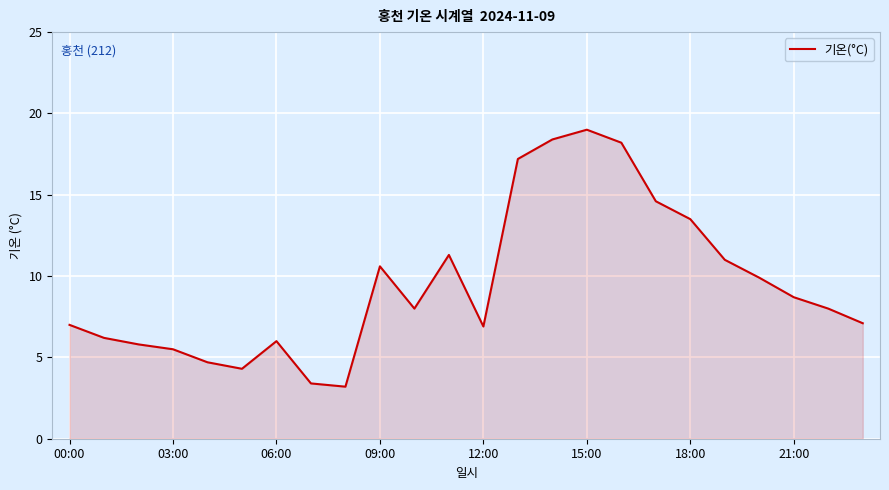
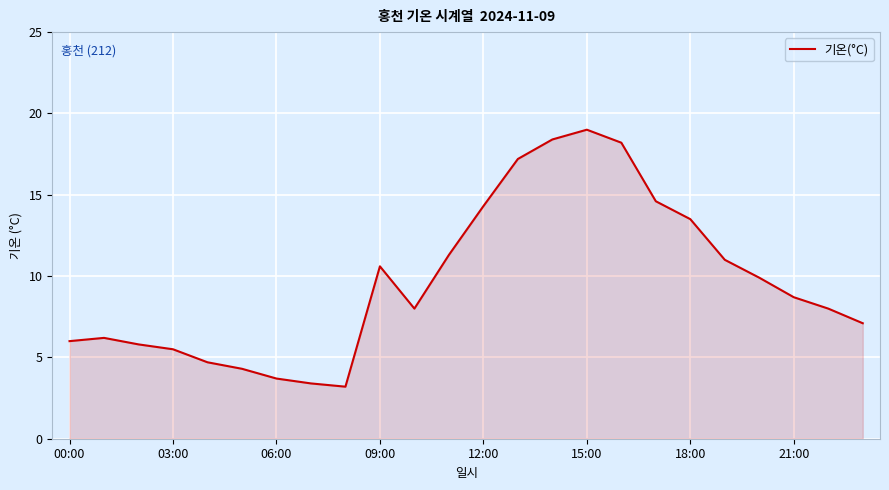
  {
-   "00:00": 7,
+   "00:00": 6,
    "03:00": 5.5,
-   "06:00": 6.0,
+   "06:00": 3.7,
    "09:00": 10.6,
-   "12:00": 6.9,
+   "12:00": 14.3,
    "15:00": 19.0,
    "18:00": 13.5,
    "21:00": 8.7
  }
